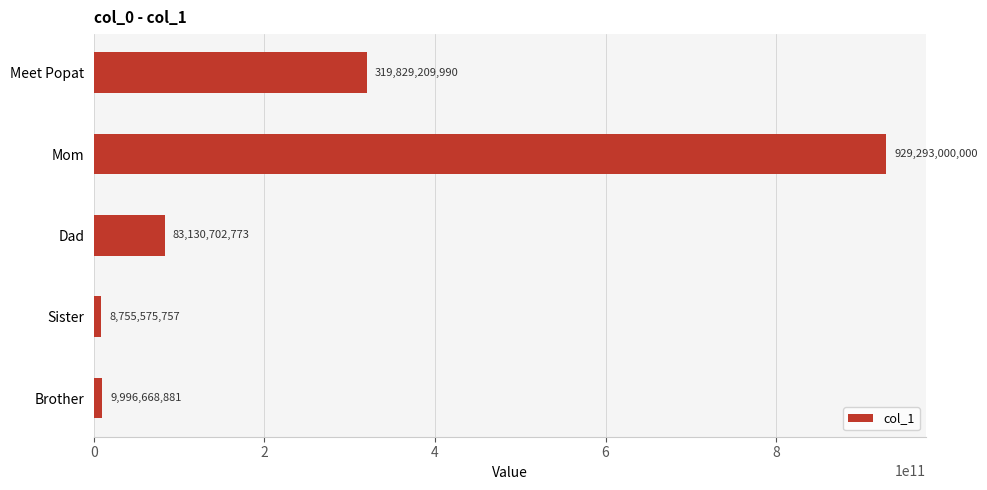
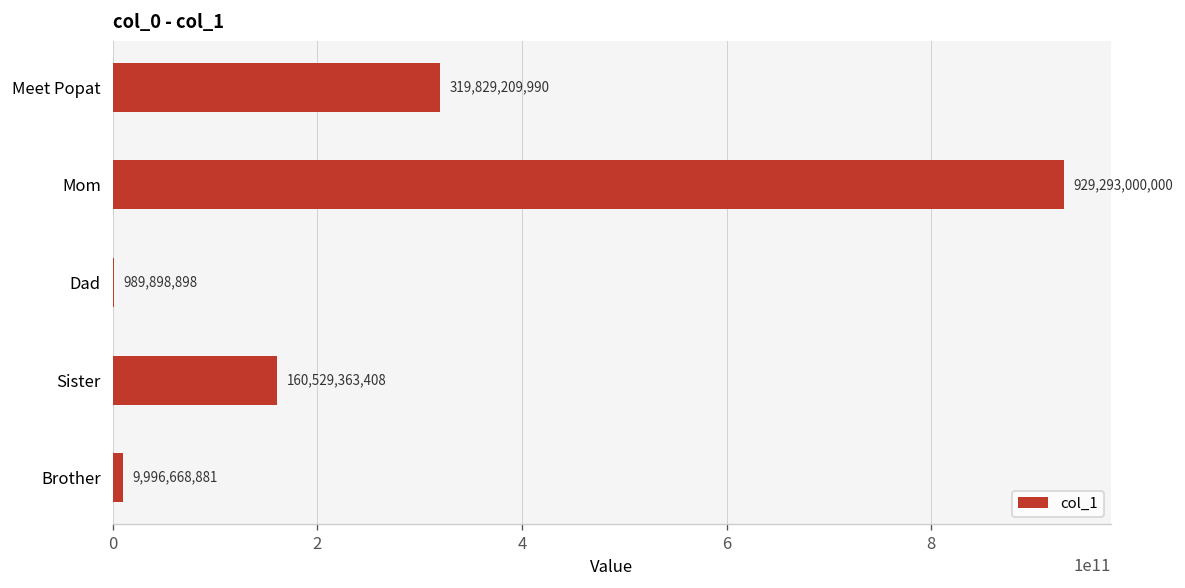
  {
    "Meet Popat": "319,829,209,990",
    "Mom": "929,293,000,000",
-   "Dad": "83,130,702,773",
-   "Sister": "8,755,575,757",
+   "Dad": "989,898,898",
+   "Sister": "160,529,363,408",
    "Brother": "9,996,668,881"
  }
